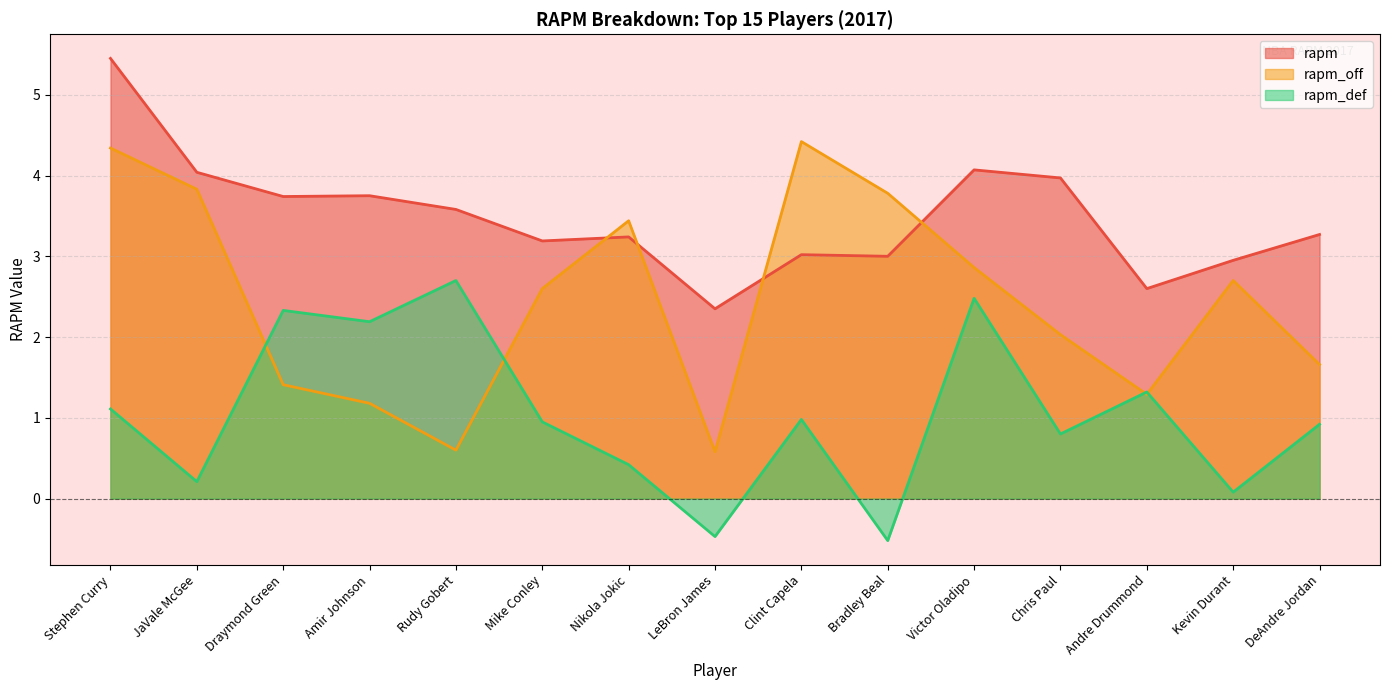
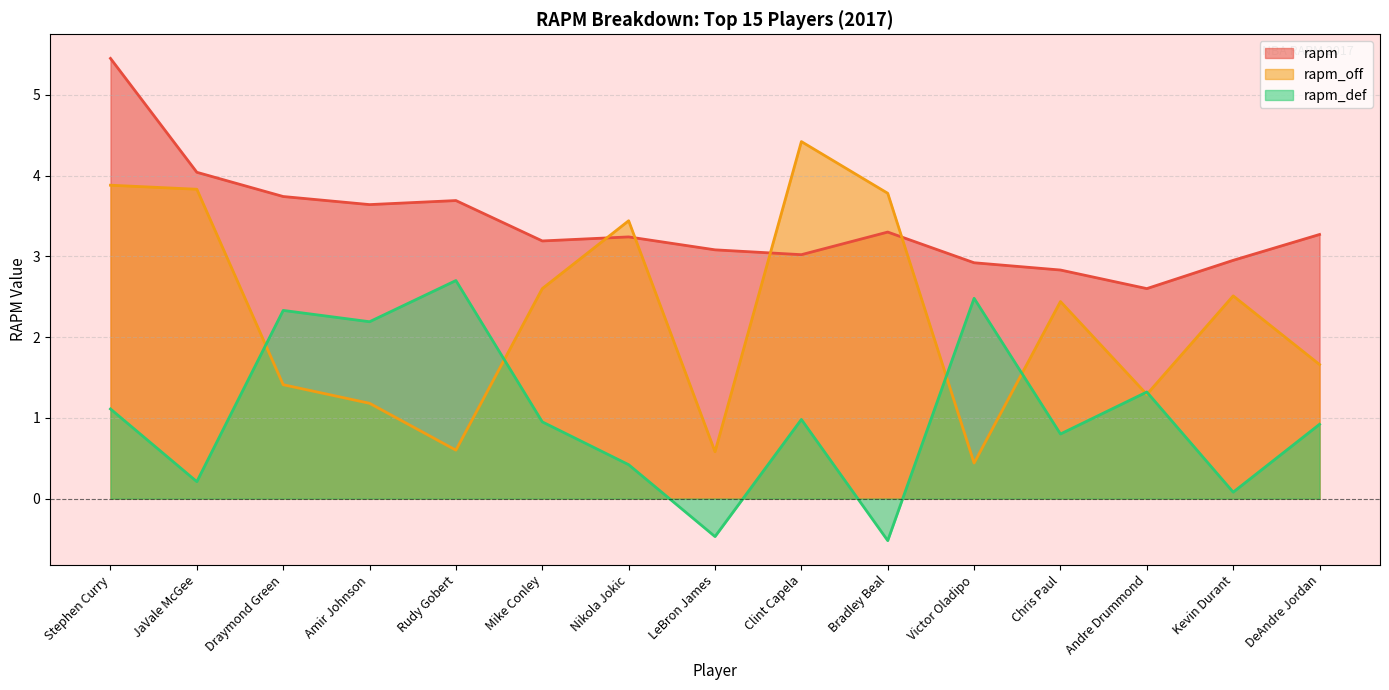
  {
    "rapm": {
      "Stephen Curry": 5.5,
      "JaVale McGee": 4.0,
      "Draymond Green": 3.7,
-     "Amir Johnson": 3.8,
-     "Rudy Gobert": 3.6,
+     "Amir Johnson": 3.6,
+     "Rudy Gobert": 3.7,
      "Mike Conley": 3.2,
      "Nikola Jokic": 3.2,
-     "LeBron James": 2.4,
+     "LeBron James": 3.1,
      "Clint Capela": 3.0,
-     "Bradley Beal": 3.0,
-     "Victor Oladipo": 4.1,
-     "Chris Paul": 4.0,
+     "Bradley Beal": 3.3,
+     "Victor Oladipo": 2.9,
+     "Chris Paul": 2.8,
      "Andre Drummond": 2.6,
      "Kevin Durant": 3.0,
      "DeAndre Jordan": 3.3
    },
    "rapm_off": {
-     "Stephen Curry": 4.3,
+     "Stephen Curry": 3.9,
      "JaVale McGee": 3.8,
      "Draymond Green": 1.4,
      "Amir Johnson": 1.2,
      "Rudy Gobert": 0.6,
      "Mike Conley": 2.6,
      "Nikola Jokic": 3.4,
      "LeBron James": 0.6,
      "Clint Capela": 4.4,
      "Bradley Beal": 3.8,
-     "Victor Oladipo": 2.9,
-     "Chris Paul": 2.0,
-     "Kevin Durant": 2.7,
+     "Victor Oladipo": 0.4,
+     "Chris Paul": 2.4,
+     "Kevin Durant": 2.5,
      "DeAndre Jordan": 1.7
    }
  }
